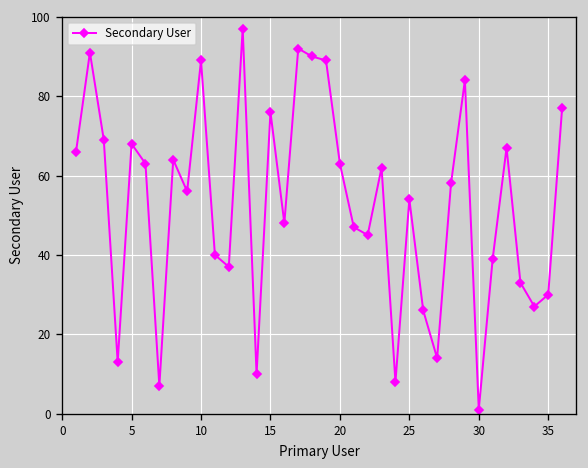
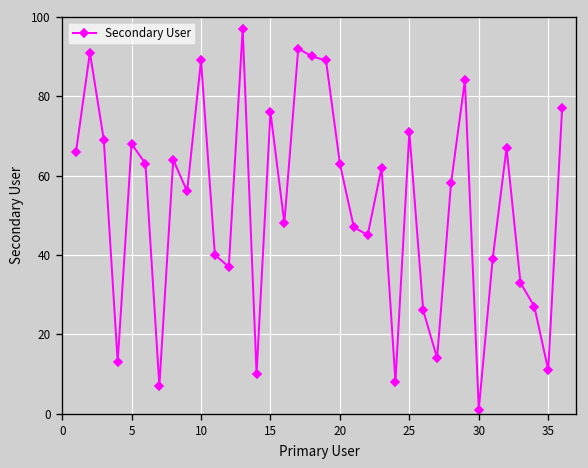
  {
    "5": 68,
    "10": 89,
    "15": 76,
    "20": 63,
-   "25": 54,
+   "25": 71,
    "30": 1,
-   "35": 30
+   "35": 11
  }
